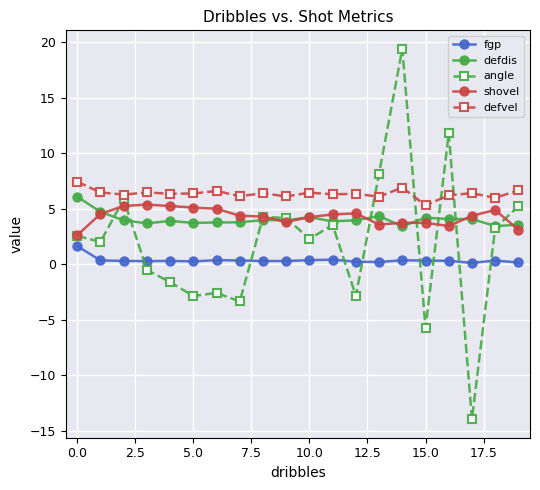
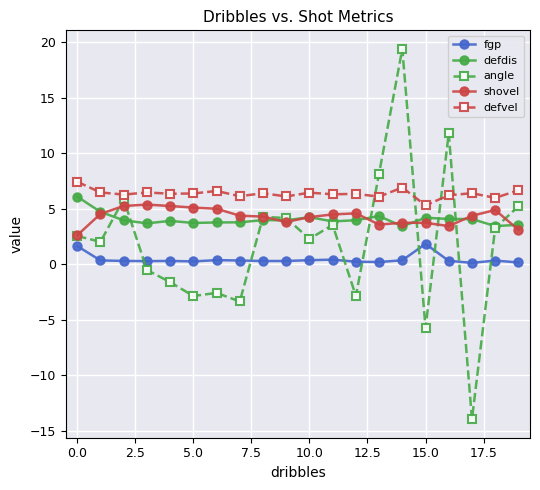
  {
    "fgp": {
      "0.0": 1.6,
      "5.0": 0.3,
      "10.0": 0.4,
-     "15.0": 0.3
+     "15.0": 1.8
    }
  }
